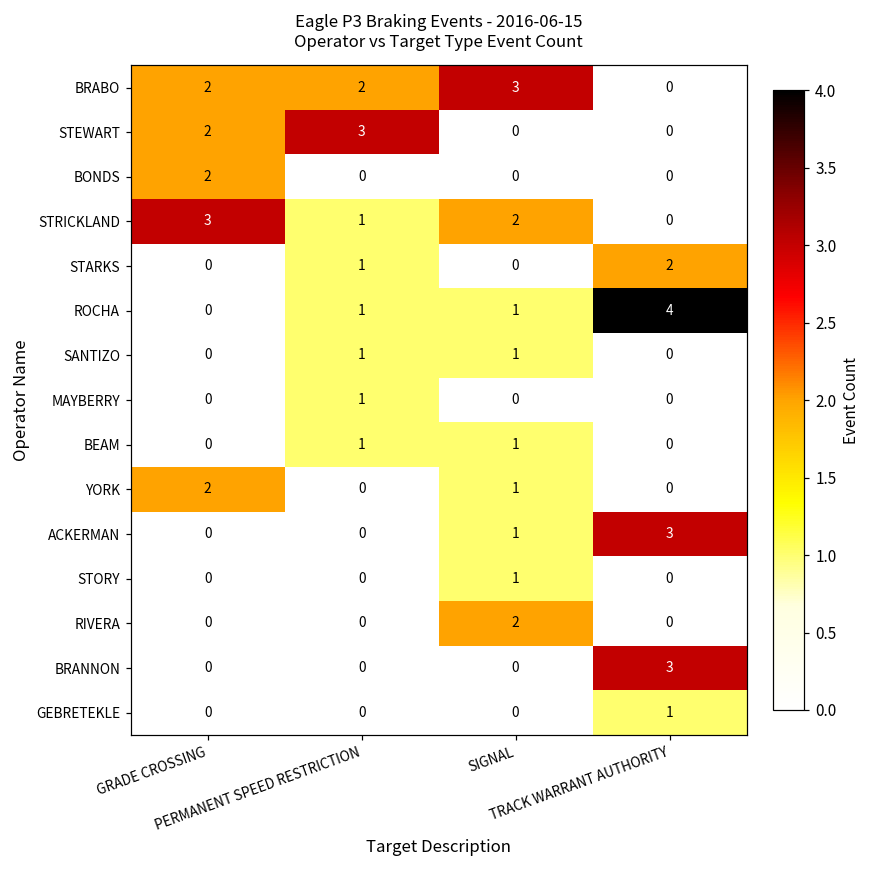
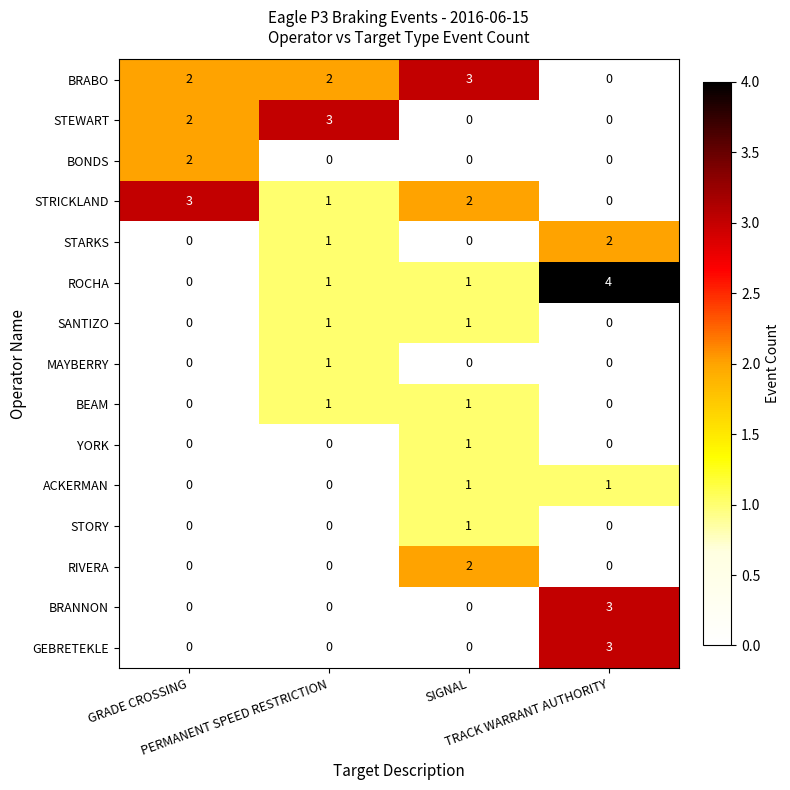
  {
    "BRABO": {
      "GRADE CROSSING": 2,
      "PERMANENT SPEED RESTRICTION": 2,
      "SIGNAL": 3,
      "TRACK WARRANT AUTHORITY": 0
    },
    "STEWART": {
      "GRADE CROSSING": 2,
      "PERMANENT SPEED RESTRICTION": 3,
      "SIGNAL": 0,
      "TRACK WARRANT AUTHORITY": 0
    },
    "BONDS": {
      "GRADE CROSSING": 2,
      "PERMANENT SPEED RESTRICTION": 0,
      "SIGNAL": 0,
      "TRACK WARRANT AUTHORITY": 0
    },
    "STRICKLAND": {
      "GRADE CROSSING": 3,
      "PERMANENT SPEED RESTRICTION": 1,
      "SIGNAL": 2,
      "TRACK WARRANT AUTHORITY": 0
    },
    "STARKS": {
      "GRADE CROSSING": 0,
      "PERMANENT SPEED RESTRICTION": 1,
      "SIGNAL": 0,
      "TRACK WARRANT AUTHORITY": 2
    },
    "ROCHA": {
      "GRADE CROSSING": 0,
      "PERMANENT SPEED RESTRICTION": 1,
      "SIGNAL": 1,
      "TRACK WARRANT AUTHORITY": 4
    },
    "SANTIZO": {
      "GRADE CROSSING": 0,
      "PERMANENT SPEED RESTRICTION": 1,
      "SIGNAL": 1,
      "TRACK WARRANT AUTHORITY": 0
    },
    "MAYBERRY": {
      "GRADE CROSSING": 0,
      "PERMANENT SPEED RESTRICTION": 1,
      "SIGNAL": 0,
      "TRACK WARRANT AUTHORITY": 0
    },
    "BEAM": {
      "GRADE CROSSING": 0,
      "PERMANENT SPEED RESTRICTION": 1,
      "SIGNAL": 1,
      "TRACK WARRANT AUTHORITY": 0
    },
    "YORK": {
-     "GRADE CROSSING": 2,
+     "GRADE CROSSING": 0,
      "PERMANENT SPEED RESTRICTION": 0,
      "SIGNAL": 1,
      "TRACK WARRANT AUTHORITY": 0
    },
    "ACKERMAN": {
      "GRADE CROSSING": 0,
      "PERMANENT SPEED RESTRICTION": 0,
      "SIGNAL": 1,
-     "TRACK WARRANT AUTHORITY": 3
+     "TRACK WARRANT AUTHORITY": 1
    },
    "STORY": {
      "GRADE CROSSING": 0,
      "PERMANENT SPEED RESTRICTION": 0,
      "SIGNAL": 1,
      "TRACK WARRANT AUTHORITY": 0
    },
    "RIVERA": {
      "GRADE CROSSING": 0,
      "PERMANENT SPEED RESTRICTION": 0,
      "SIGNAL": 2,
      "TRACK WARRANT AUTHORITY": 0
    },
    "BRANNON": {
      "GRADE CROSSING": 0,
      "PERMANENT SPEED RESTRICTION": 0,
      "SIGNAL": 0,
      "TRACK WARRANT AUTHORITY": 3
    },
    "GEBRETEKLE": {
      "GRADE CROSSING": 0,
      "PERMANENT SPEED RESTRICTION": 0,
      "SIGNAL": 0,
-     "TRACK WARRANT AUTHORITY": 1
+     "TRACK WARRANT AUTHORITY": 3
    }
  }
